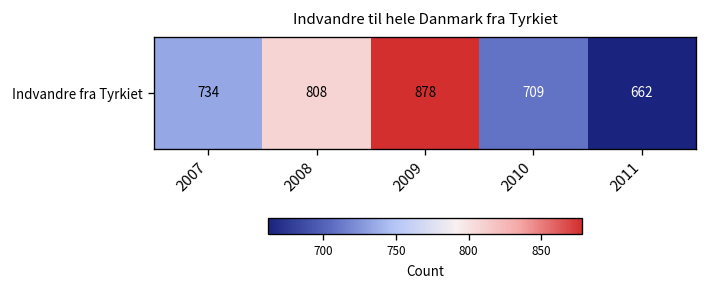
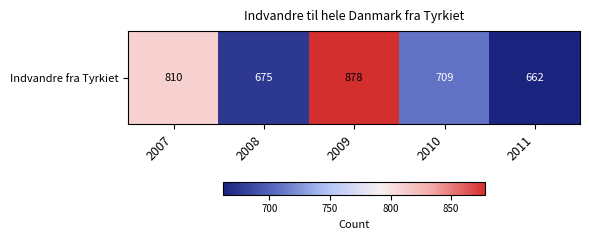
  {
    "Indvandre fra Tyrkiet": {
-     "2007": 734,
-     "2008": 808,
+     "2007": 810,
+     "2008": 675,
      "2009": 878,
      "2010": 709,
      "2011": 662
    }
  }
